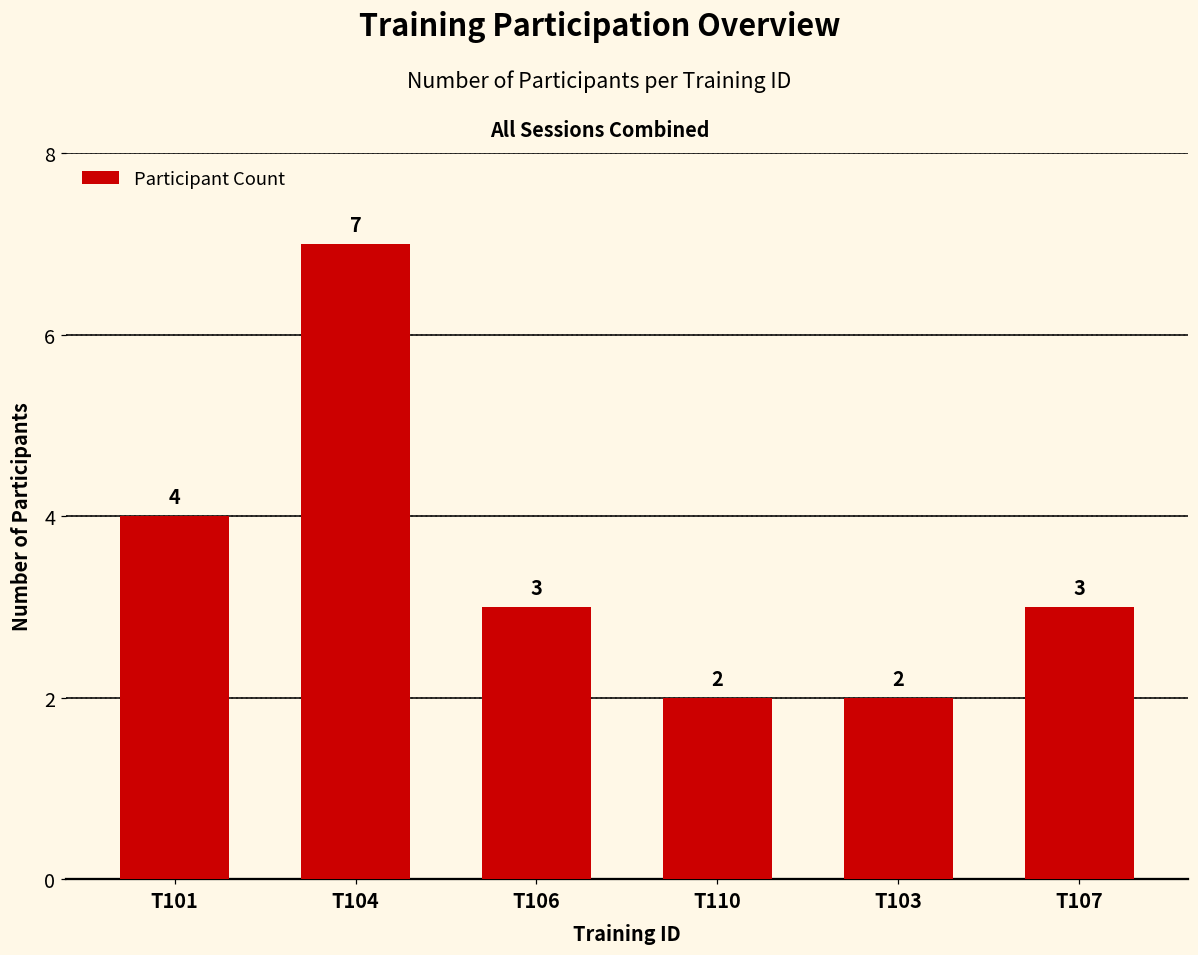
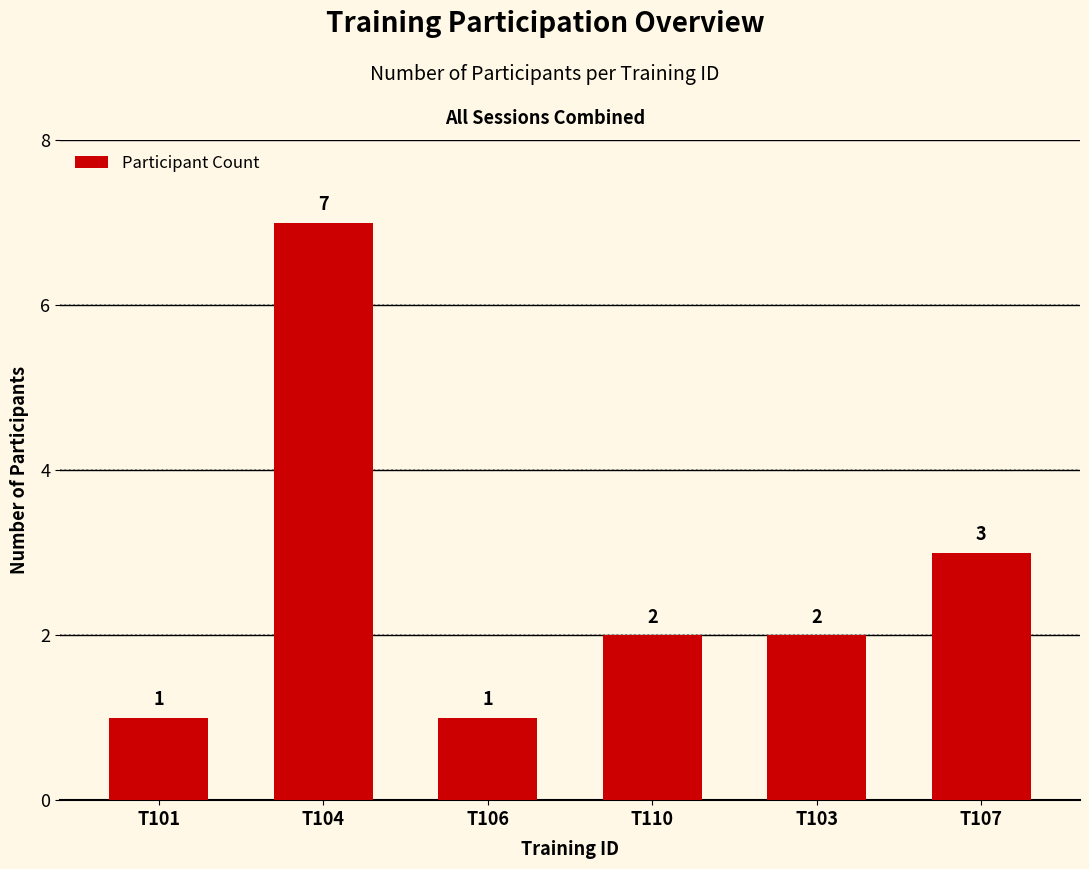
  {
-   "T101": 4,
+   "T101": 1,
    "T104": 7,
-   "T106": 3,
+   "T106": 1,
    "T110": 2,
    "T103": 2,
    "T107": 3
  }
